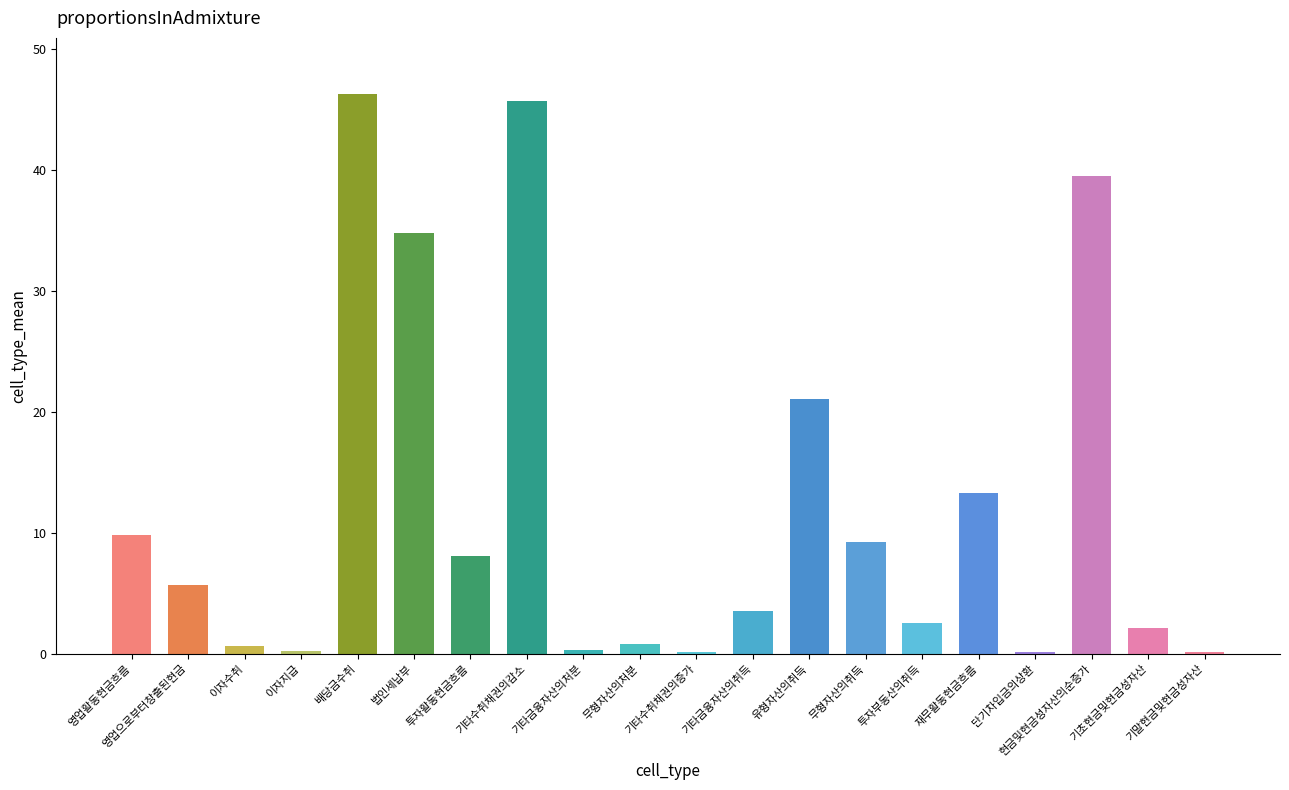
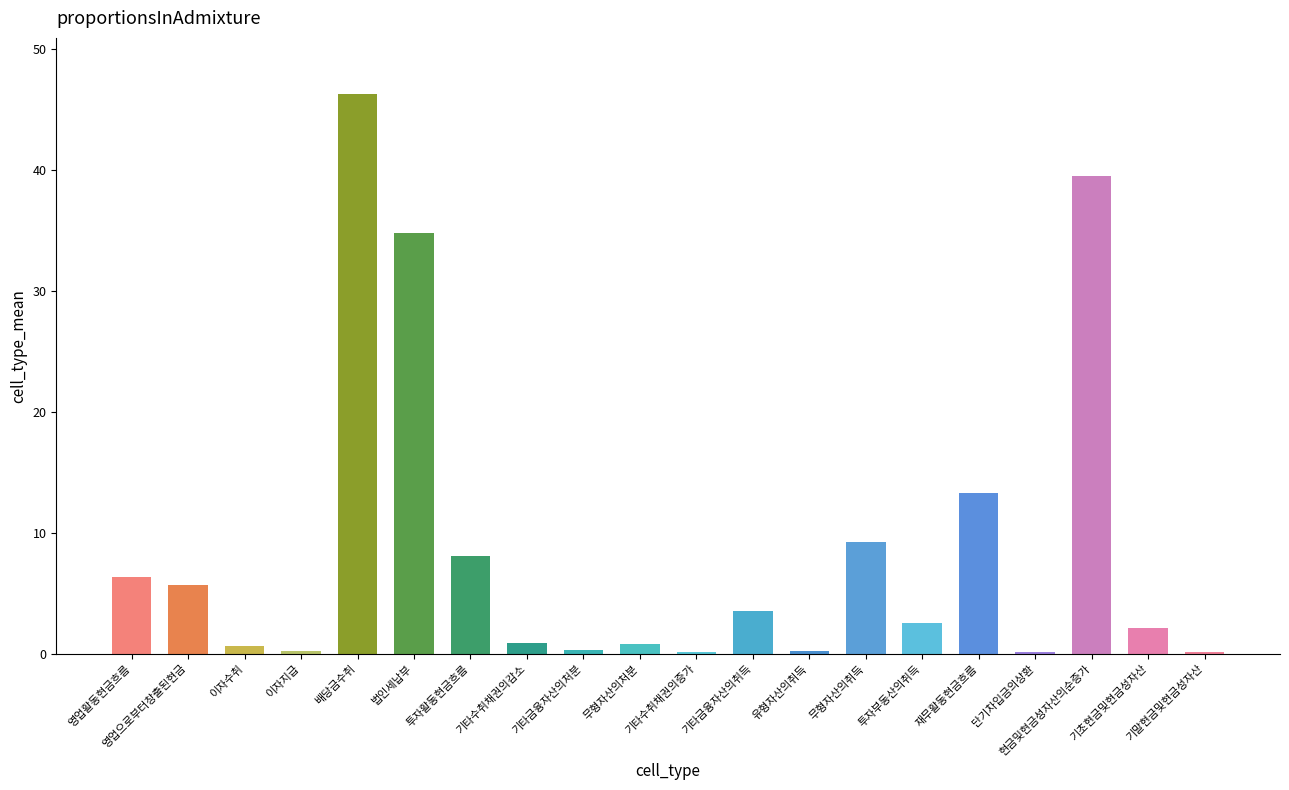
  {
-   "영업활동현금흐름": 9.8,
+   "영업활동현금흐름": 6.3,
    "영업으로부터창출된현금": 5.7,
    "이자수취": 0.6,
    "배당금수취": 46.3,
    "법인세납부": 34.8,
    "투자활동현금흐름": 8.1,
-   "기타수취채권의감소": 45.7,
+   "기타수취채권의감소": 0.9,
    "기타금융자산의처분": 0.3,
    "무형자산의처분": 0.8,
    "기타금융자산의취득": 3.5,
-   "유형자산의취득": 21.1,
+   "유형자산의취득": 0.2,
    "무형자산의취득": 9.2,
    "투자부동산의취득": 2.5,
    "재무활동현금흐름": 13.3,
    "현금및현금성자산의순증가": 39.5,
    "기초현금및현금성자산": 2.1
  }
